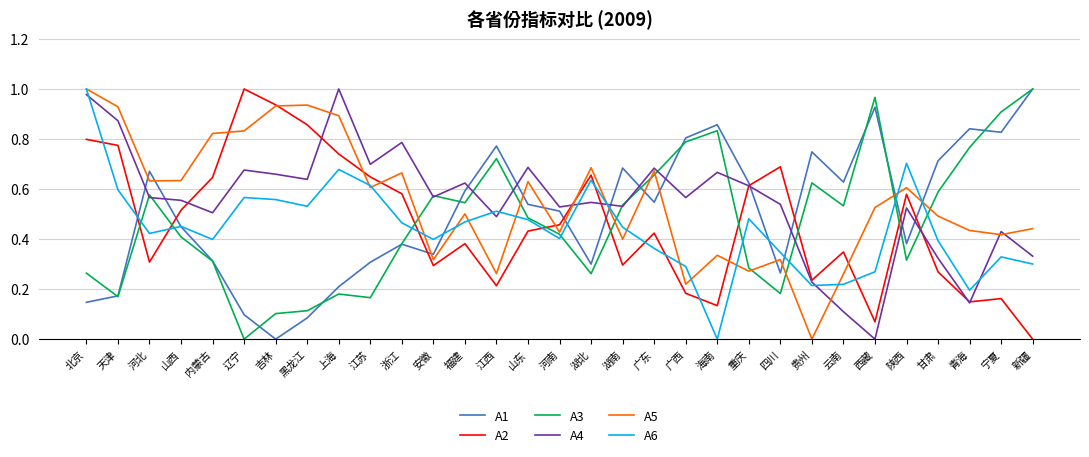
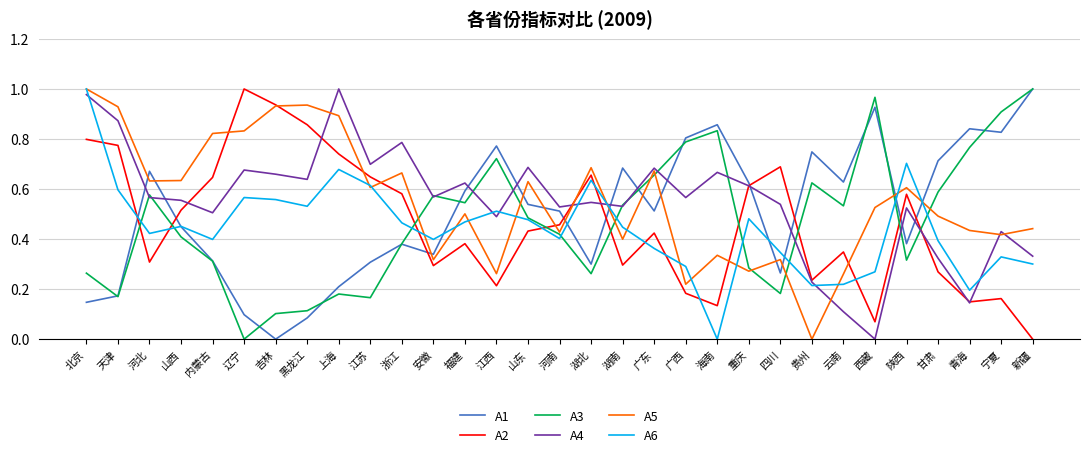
  {
    "A1": {
      "北京": 0.15,
      "河北": 0.67,
      "辽宁": 0.10,
      "吉林": 0.00,
      "黑龙江": 0.08,
      "上海": 0.21,
      "江苏": 0.31,
      "安徽": 0.34,
      "福建": 0.59,
      "江西": 0.77,
      "山东": 0.54,
      "河南": 0.51,
      "湖北": 0.30,
      "湖南": 0.68,
-     "广东": 0.55,
+     "广东": 0.51,
      "广西": 0.80,
      "海南": 0.86,
      "重庆": 0.62,
      "四川": 0.26,
      "贵州": 0.75,
      "云南": 0.63,
      "西藏": 0.93,
      "陕西": 0.38,
      "甘肃": 0.71,
      "青海": 0.84,
      "宁夏": 0.83
    },
    "A2": {
      "北京": 0.80,
      "天津": 0.77,
      "河北": 0.31,
      "山西": 0.52,
      "内蒙古": 0.65,
      "辽宁": 1.00,
      "黑龙江": 0.86,
      "上海": 0.74,
      "江苏": 0.65,
      "浙江": 0.58,
      "安徽": 0.29,
      "福建": 0.38,
      "江西": 0.21,
      "山东": 0.43,
      "河南": 0.46,
      "湖北": 0.66,
      "湖南": 0.30,
      "广东": 0.42,
      "广西": 0.18,
      "海南": 0.13,
      "四川": 0.69,
      "云南": 0.35,
      "西藏": 0.07,
      "陕西": 0.58,
      "甘肃": 0.27,
      "宁夏": 0.16,
      "新疆": 0.00
    },
    "A3": {
      "北京": 0.26,
      "河北": 0.58,
      "山西": 0.41,
      "辽宁": 0.00,
      "吉林": 0.10,
      "黑龙江": 0.11,
      "上海": 0.18,
      "江苏": 0.17,
      "福建": 0.55,
      "江西": 0.72,
      "湖北": 0.26,
      "广东": 0.66,
      "广西": 0.79,
      "海南": 0.83,
      "重庆": 0.28,
      "四川": 0.18,
      "贵州": 0.62,
      "云南": 0.53,
      "西藏": 0.97,
      "陕西": 0.32,
      "甘肃": 0.59,
      "青海": 0.77,
      "宁夏": 0.91
    },
    "A4": {
      "北京": 0.98,
      "天津": 0.87,
      "河北": 0.57,
      "山西": 0.55,
      "内蒙古": 0.51,
      "辽宁": 0.68,
      "吉林": 0.66,
      "黑龙江": 0.64,
      "上海": 1.00,
      "江苏": 0.70,
      "浙江": 0.79,
      "福建": 0.62,
      "江西": 0.49,
      "山东": 0.69,
      "河南": 0.53,
      "湖北": 0.55,
      "广东": 0.68,
      "广西": 0.57,
      "海南": 0.67,
      "四川": 0.54,
      "云南": 0.11,
      "西藏": 0.00,
      "陕西": 0.52,
      "甘肃": 0.32,
      "宁夏": 0.43,
      "新疆": 0.33
    },
    "A5": {
      "天津": 0.93,
      "河北": 0.63,
      "山西": 0.63,
      "内蒙古": 0.82,
      "辽宁": 0.83,
      "黑龙江": 0.94,
      "上海": 0.89,
      "浙江": 0.66,
      "安徽": 0.32,
      "福建": 0.50,
      "江西": 0.26,
      "山东": 0.63,
      "湖北": 0.69,
      "湖南": 0.40,
      "广东": 0.67,
      "广西": 0.22,
      "海南": 0.34,
      "重庆": 0.27,
      "四川": 0.32,
      "贵州": 0.00,
      "云南": 0.26,
      "西藏": 0.53,
      "陕西": 0.61,
      "甘肃": 0.49,
      "青海": 0.43,
      "宁夏": 0.42,
      "新疆": 0.44
    },
    "A6": {
      "天津": 0.60,
      "河北": 0.42,
      "内蒙古": 0.40,
      "辽宁": 0.57,
      "吉林": 0.56,
      "黑龙江": 0.53,
      "上海": 0.68,
      "浙江": 0.46,
      "安徽": 0.40,
      "福建": 0.47,
      "江西": 0.51,
      "河南": 0.40,
      "湖北": 0.64,
      "湖南": 0.45,
      "广东": 0.36,
      "广西": 0.29,
      "海南": 0.00,
      "重庆": 0.48,
      "四川": 0.35,
      "贵州": 0.21,
      "云南": 0.22,
      "西藏": 0.27,
      "陕西": 0.70,
      "甘肃": 0.39,
      "青海": 0.20,
      "宁夏": 0.33,
      "新疆": 0.30
    }
  }
